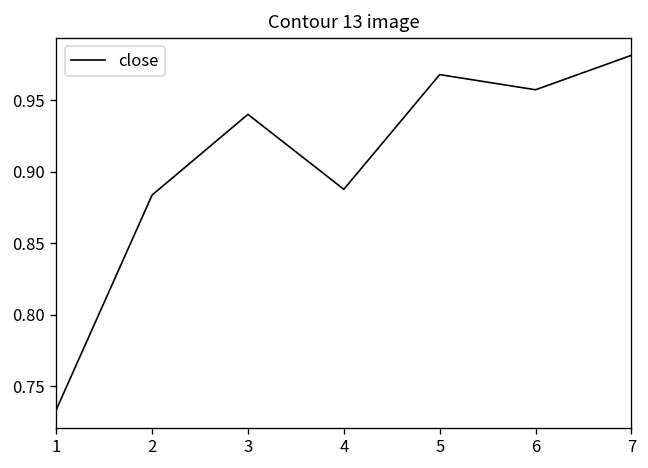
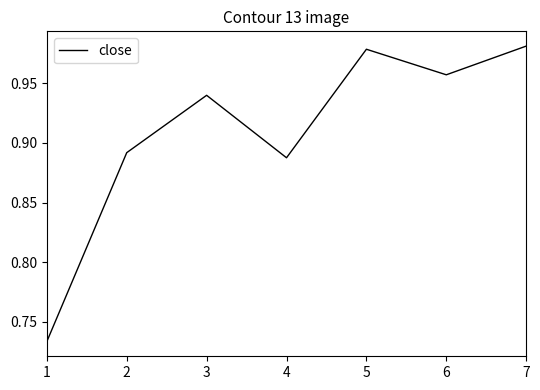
  {
    "1": 0.733,
-   "2": 0.884,
+   "2": 0.892,
    "3": 0.940,
    "4": 0.888,
-   "5": 0.968,
+   "5": 0.979,
    "6": 0.957,
    "7": 0.981
  }
